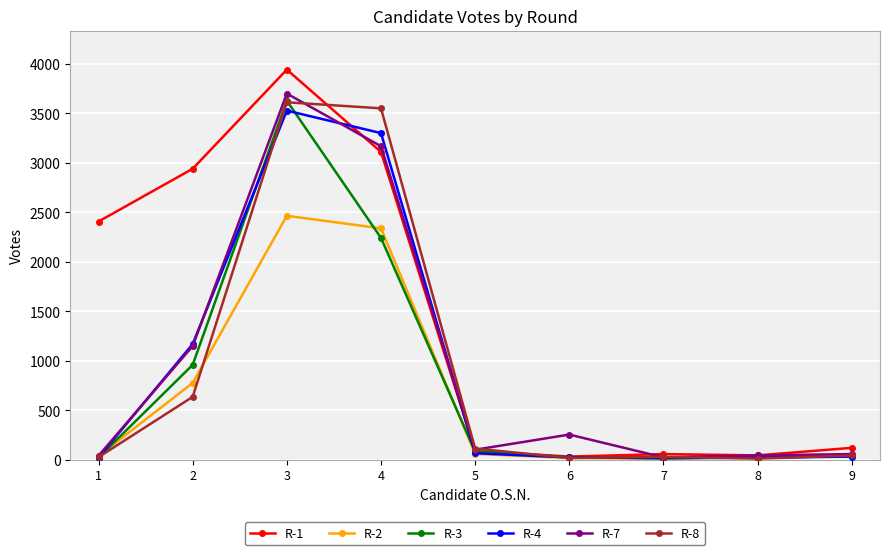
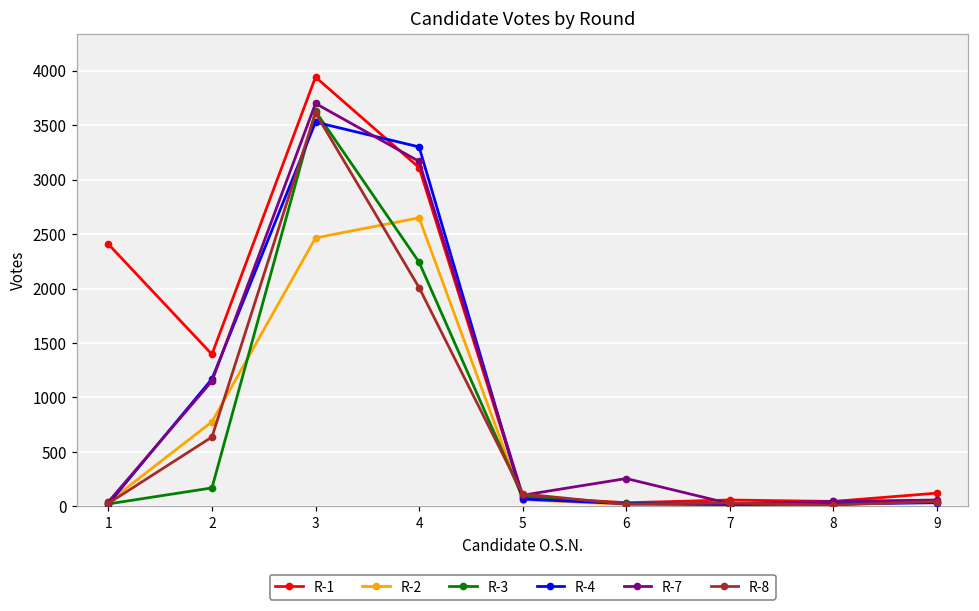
  {
    "R-1": {
      "1": 2400,
-     "2": 2900,
+     "2": 1400,
      "3": 3900,
      "4": 3100,
      "7": 100,
      "9": 100
    },
    "R-2": {
      "2": 800,
      "3": 2500,
-     "4": 2300
+     "4": 2600
    },
    "R-3": {
-     "2": 1000,
+     "2": 200,
      "4": 2200
    },
    "R-4": {
      "3": 3500,
      "4": 3300
    },
    "R-7": {
      "3": 3700,
      "4": 3200,
      "6": 300
    },
    "R-8": {
      "2": 600,
-     "4": 3600
+     "4": 2000
    }
  }
